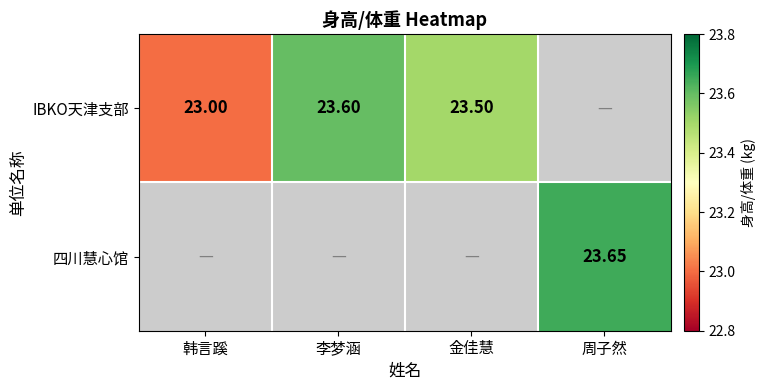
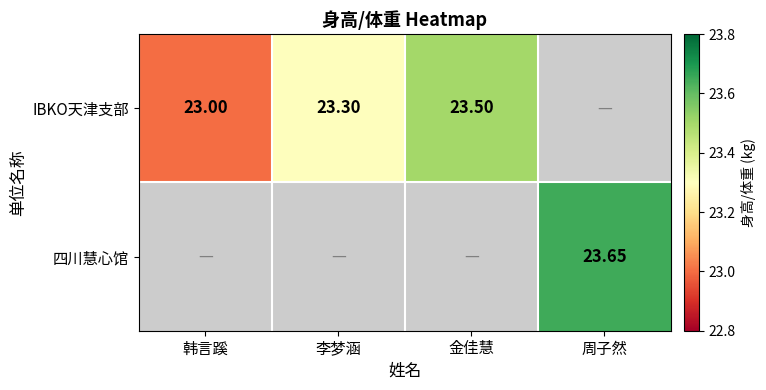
  {
    "IBKO天津支部": {
      "韩言蹊": 23.00,
-     "李梦涵": 23.60,
+     "李梦涵": 23.30,
      "金佳慧": 23.50
    },
    "四川慧心馆": {
      "周子然": 23.65
    }
  }
